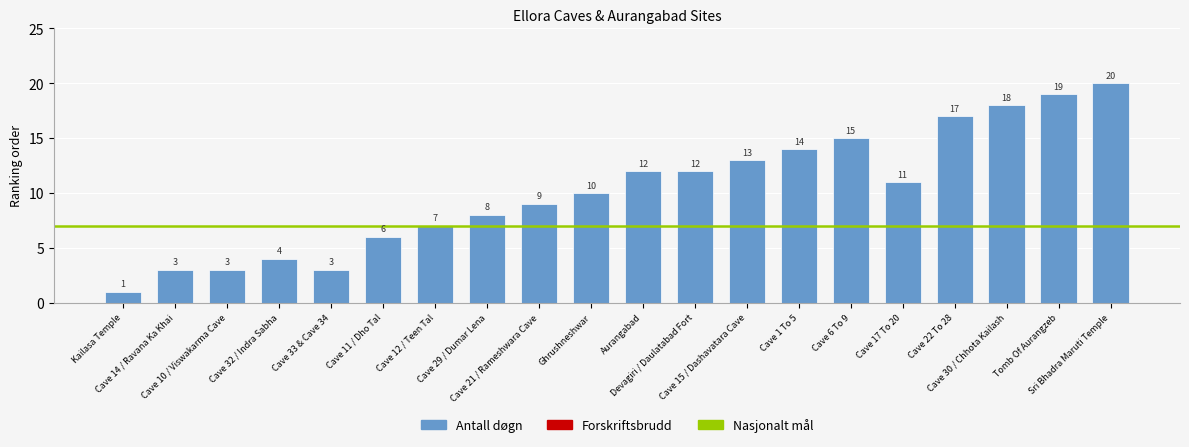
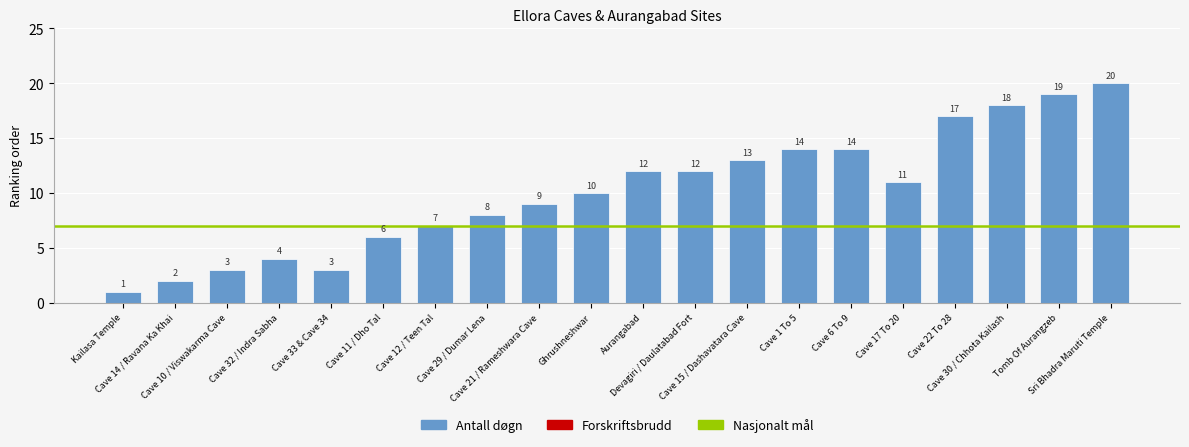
  {
    "Kailasa Temple": 1,
-   "Cave 14 / Ravana Ka Khai": 3,
+   "Cave 14 / Ravana Ka Khai": 2,
    "Cave 10 / Viswakarma Cave": 3,
    "Cave 32 / Indra Sabha": 4,
    "Cave 33 & Cave 34": 3,
    "Cave 11 / Dho Tal": 6,
    "Cave 12 / Teen Tal": 7,
    "Cave 29 / Dumar Lena": 8,
    "Cave 21 / Rameshwara Cave": 9,
    "Ghrushneshwar": 10,
    "Aurangabad": 12,
    "Devagiri / Daulatabad Fort": 12,
    "Cave 15 / Dashavatara Cave": 13,
    "Cave 1 To 5": 14,
-   "Cave 6 To 9": 15,
+   "Cave 6 To 9": 14,
    "Cave 17 To 20": 11,
    "Cave 22 To 28": 17,
    "Cave 30 / Chhota Kailash": 18,
    "Tomb Of Aurangzeb": 19,
    "Sri Bhadra Maruti Temple": 20
  }
